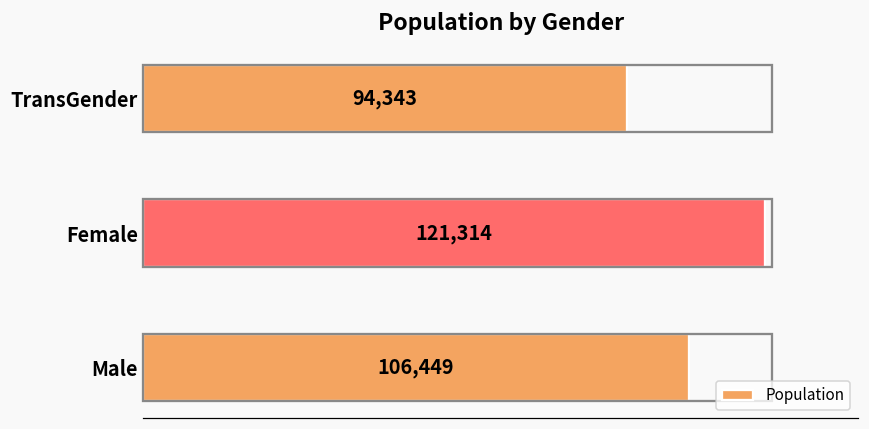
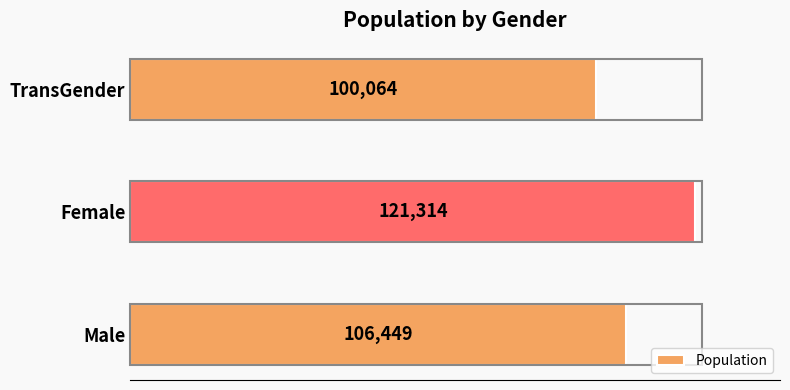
  {
-   "TransGender": "94,343",
+   "TransGender": "100,064",
    "Female": "121,314",
    "Male": "106,449"
  }
